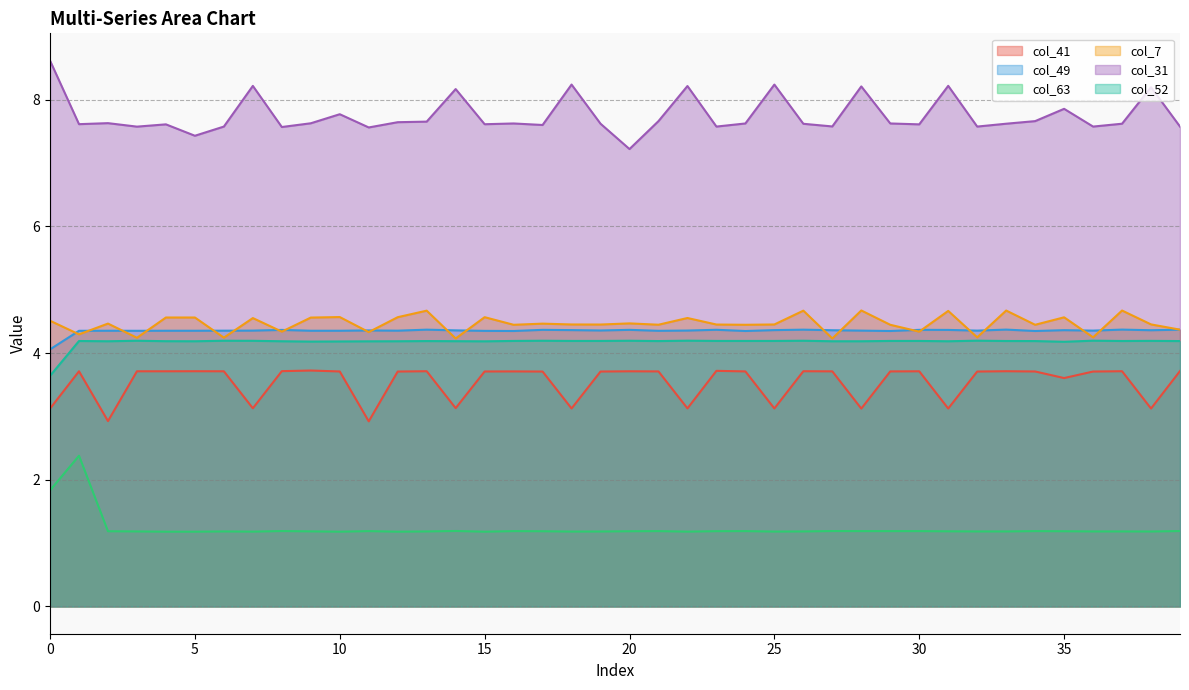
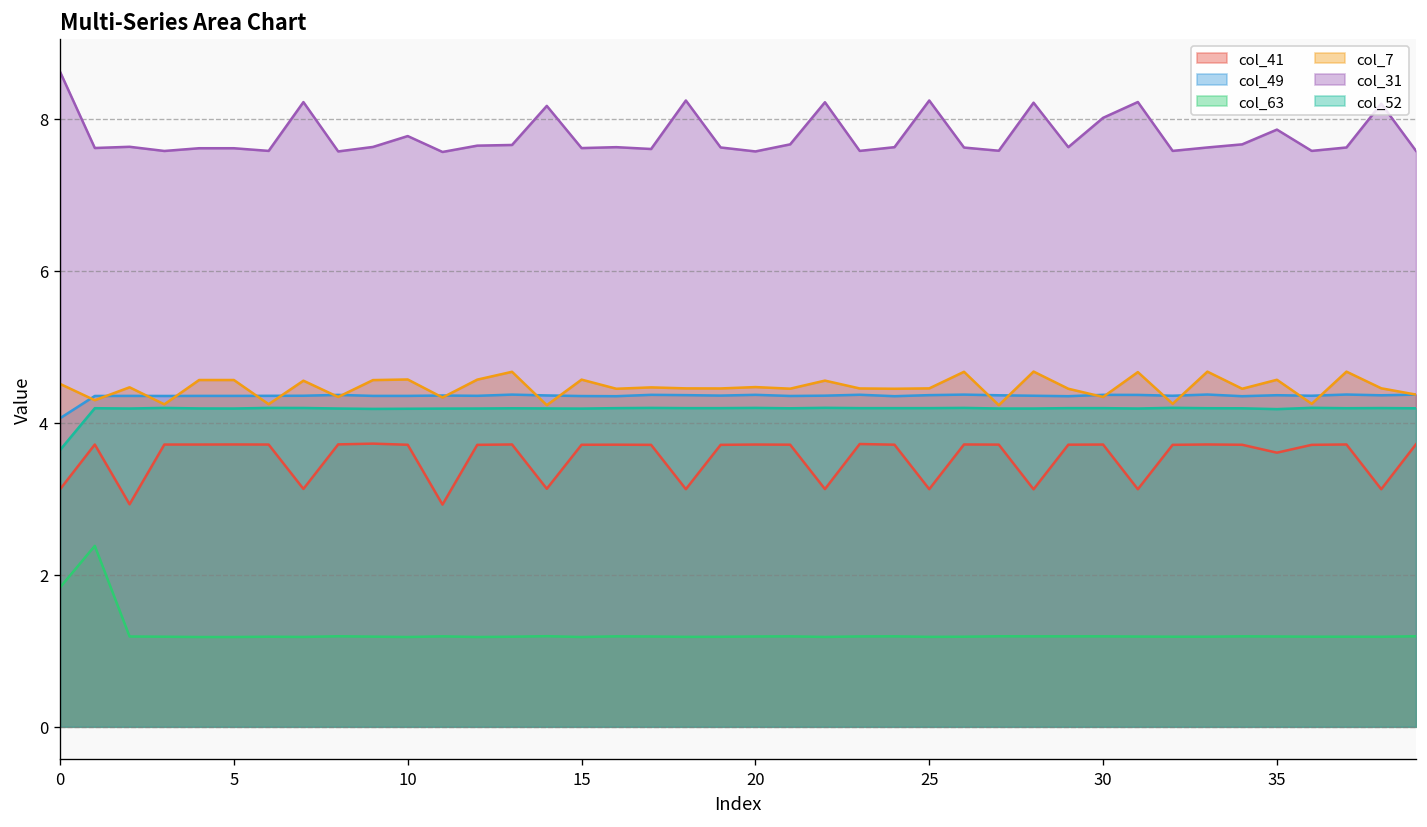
  {
    "col_31": {
      "0": 8.6,
-     "5": 7.4,
+     "5": 7.6,
      "10": 7.8,
      "15": 7.6,
-     "20": 7.2,
+     "20": 7.6,
      "25": 8.2,
-     "30": 7.6,
+     "30": 8.0,
      "35": 7.9
    }
  }
